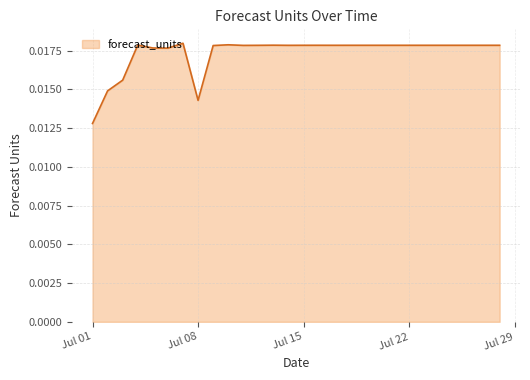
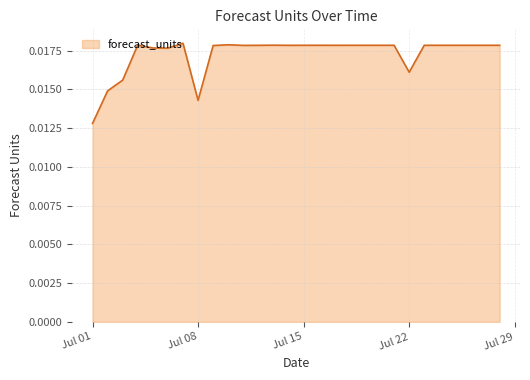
  {
    "Jul 01": 0.0128,
    "Jul 08": 0.0143,
    "Jul 15": 0.0178,
-   "Jul 22": 0.0178
+   "Jul 22": 0.0161
  }
